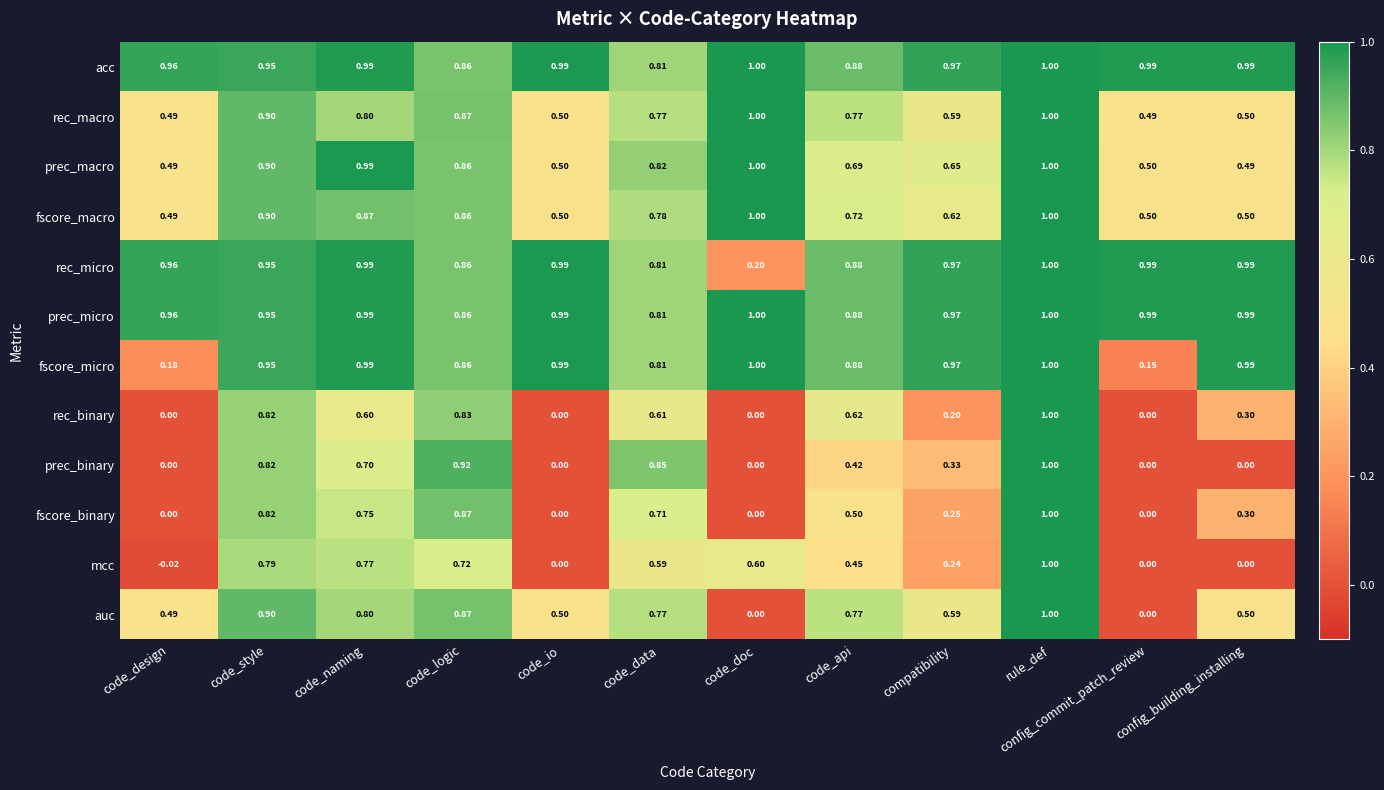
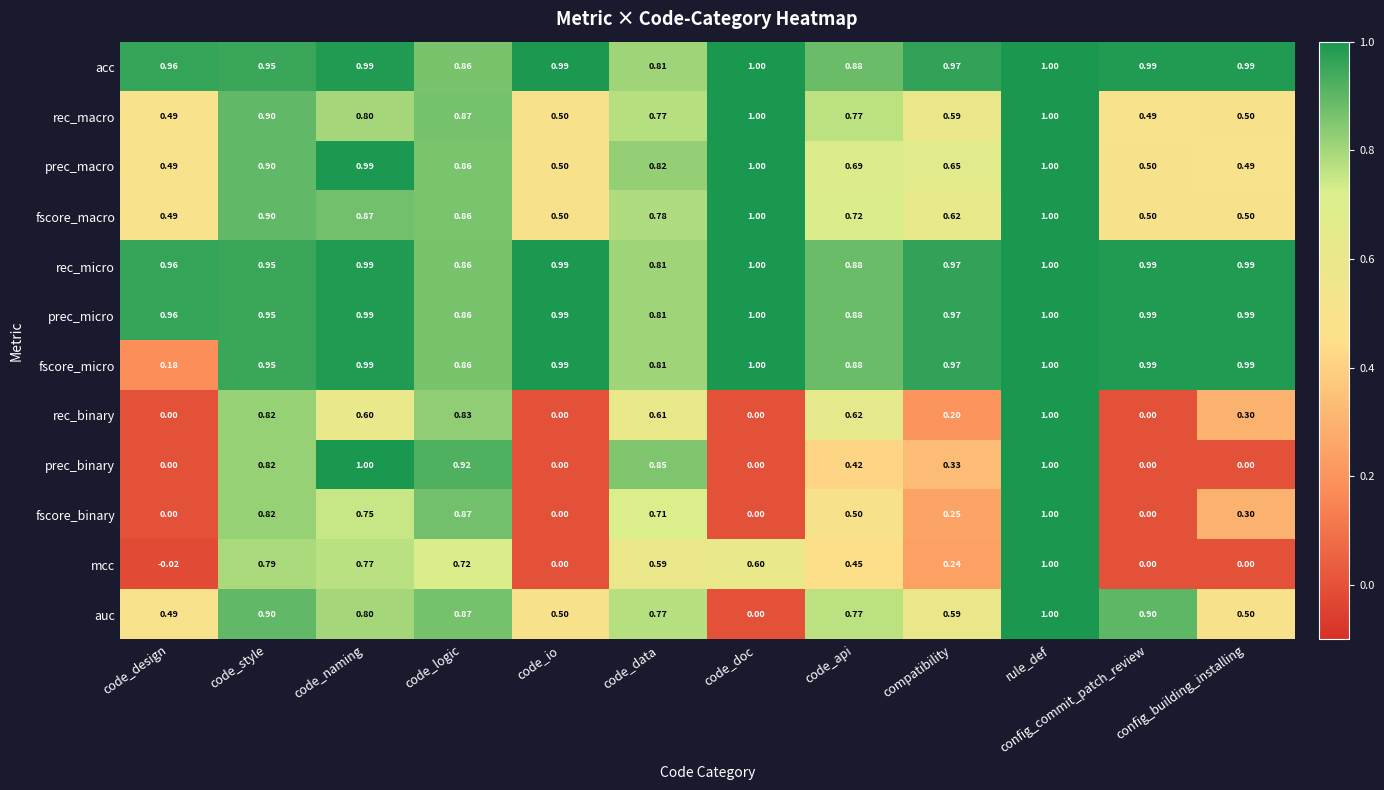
  {
    "acc": {
      "code_design": 0.96,
      "code_style": 0.95,
      "code_naming": 0.99,
      "code_logic": 0.86,
      "code_io": 0.99,
      "code_data": 0.81,
      "code_doc": 1.00,
      "code_api": 0.88,
      "compatibility": 0.97,
      "rule_def": 1.00,
      "config_commit_patch_review": 0.99,
      "config_building_installing": 0.99
    },
    "rec_macro": {
      "code_design": 0.49,
      "code_style": 0.90,
      "code_naming": 0.80,
      "code_logic": 0.87,
      "code_io": 0.50,
      "code_data": 0.77,
      "code_doc": 1.00,
      "code_api": 0.77,
      "compatibility": 0.59,
      "rule_def": 1.00,
      "config_commit_patch_review": 0.49,
      "config_building_installing": 0.50
    },
    "prec_macro": {
      "code_design": 0.49,
      "code_style": 0.90,
      "code_naming": 0.99,
      "code_logic": 0.86,
      "code_io": 0.50,
      "code_data": 0.82,
      "code_doc": 1.00,
      "code_api": 0.69,
      "compatibility": 0.65,
      "rule_def": 1.00,
      "config_commit_patch_review": 0.50,
      "config_building_installing": 0.49
    },
    "fscore_macro": {
      "code_design": 0.49,
      "code_style": 0.90,
      "code_naming": 0.87,
      "code_logic": 0.86,
      "code_io": 0.50,
      "code_data": 0.78,
      "code_doc": 1.00,
      "code_api": 0.72,
      "compatibility": 0.62,
      "rule_def": 1.00,
      "config_commit_patch_review": 0.50,
      "config_building_installing": 0.50
    },
    "rec_micro": {
      "code_design": 0.96,
      "code_style": 0.95,
      "code_naming": 0.99,
      "code_logic": 0.86,
      "code_io": 0.99,
      "code_data": 0.81,
-     "code_doc": 0.20,
+     "code_doc": 1.00,
      "code_api": 0.88,
      "compatibility": 0.97,
      "rule_def": 1.00,
      "config_commit_patch_review": 0.99,
      "config_building_installing": 0.99
    },
    "prec_micro": {
      "code_design": 0.96,
      "code_style": 0.95,
      "code_naming": 0.99,
      "code_logic": 0.86,
      "code_io": 0.99,
      "code_data": 0.81,
      "code_doc": 1.00,
      "code_api": 0.88,
      "compatibility": 0.97,
      "rule_def": 1.00,
      "config_commit_patch_review": 0.99,
      "config_building_installing": 0.99
    },
    "fscore_micro": {
      "code_design": 0.18,
      "code_style": 0.95,
      "code_naming": 0.99,
      "code_logic": 0.86,
      "code_io": 0.99,
      "code_data": 0.81,
      "code_doc": 1.00,
      "code_api": 0.88,
      "compatibility": 0.97,
      "rule_def": 1.00,
-     "config_commit_patch_review": 0.15,
+     "config_commit_patch_review": 0.99,
      "config_building_installing": 0.99
    },
    "rec_binary": {
      "code_design": 0.00,
      "code_style": 0.82,
      "code_naming": 0.60,
      "code_logic": 0.83,
      "code_io": 0.00,
      "code_data": 0.61,
      "code_doc": 0.00,
      "code_api": 0.62,
      "compatibility": 0.20,
      "rule_def": 1.00,
      "config_commit_patch_review": 0.00,
      "config_building_installing": 0.30
    },
    "prec_binary": {
      "code_design": 0.00,
      "code_style": 0.82,
-     "code_naming": 0.70,
+     "code_naming": 1.00,
      "code_logic": 0.92,
      "code_io": 0.00,
      "code_data": 0.85,
      "code_doc": 0.00,
      "code_api": 0.42,
      "compatibility": 0.33,
      "rule_def": 1.00,
      "config_commit_patch_review": 0.00,
      "config_building_installing": 0.00
    },
    "fscore_binary": {
      "code_design": 0.00,
      "code_style": 0.82,
      "code_naming": 0.75,
      "code_logic": 0.87,
      "code_io": 0.00,
      "code_data": 0.71,
      "code_doc": 0.00,
      "code_api": 0.50,
      "compatibility": 0.25,
      "rule_def": 1.00,
      "config_commit_patch_review": 0.00,
      "config_building_installing": 0.30
    },
    "mcc": {
      "code_design": -0.02,
      "code_style": 0.79,
      "code_naming": 0.77,
      "code_logic": 0.72,
      "code_io": 0.00,
      "code_data": 0.59,
      "code_doc": 0.60,
      "code_api": 0.45,
      "compatibility": 0.24,
      "rule_def": 1.00,
      "config_commit_patch_review": 0.00,
      "config_building_installing": 0.00
    },
    "auc": {
      "code_design": 0.49,
      "code_style": 0.90,
      "code_naming": 0.80,
      "code_logic": 0.87,
      "code_io": 0.50,
      "code_data": 0.77,
      "code_doc": 0.00,
      "code_api": 0.77,
      "compatibility": 0.59,
      "rule_def": 1.00,
-     "config_commit_patch_review": 0.00,
+     "config_commit_patch_review": 0.90,
      "config_building_installing": 0.50
    }
  }
